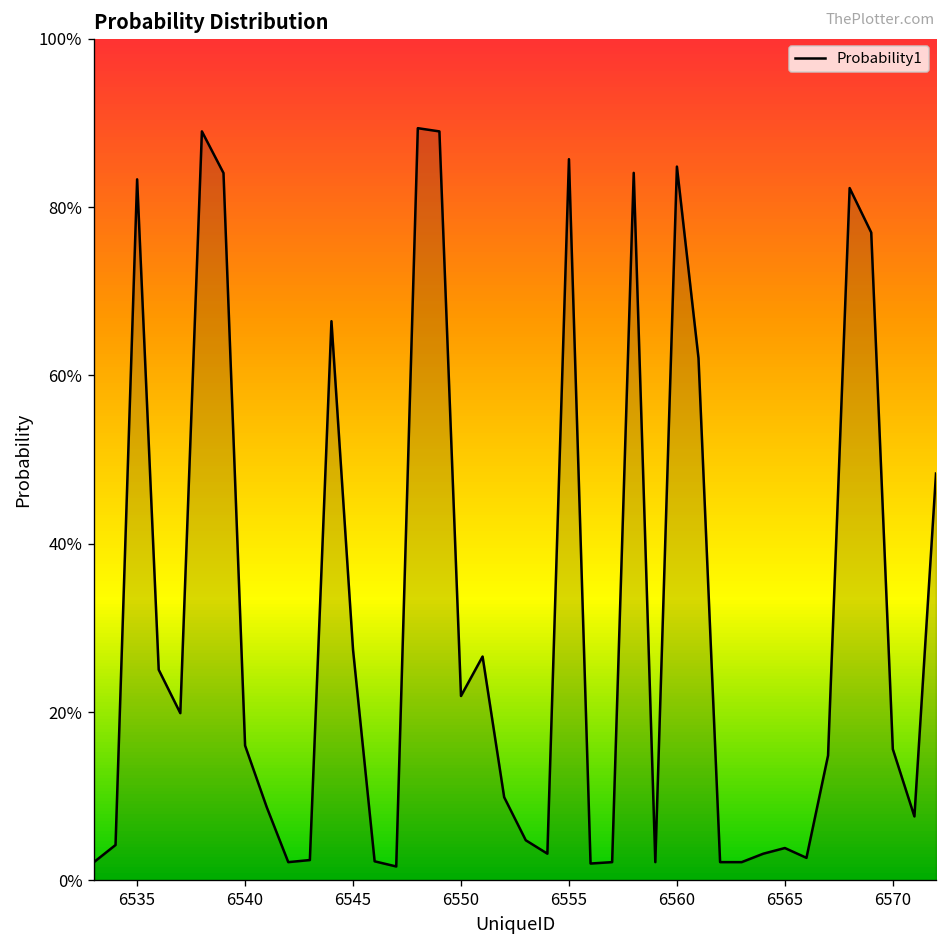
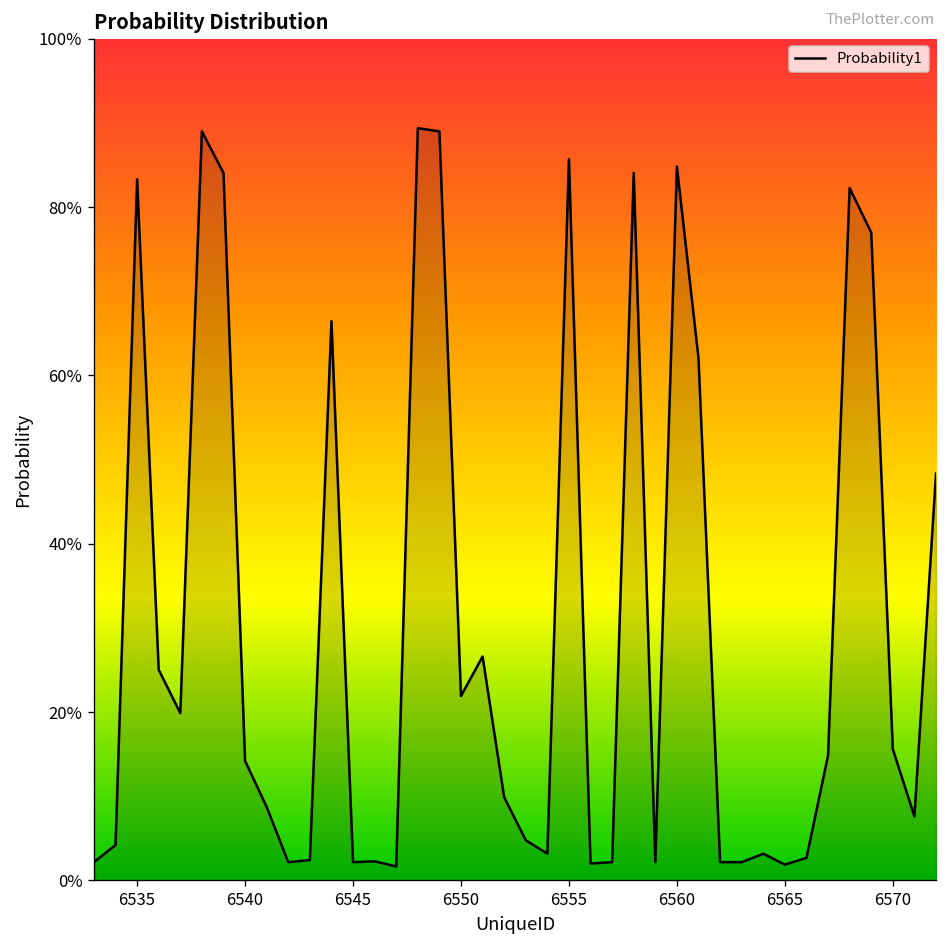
  {
    "6535": "83%",
-   "6540": "16%",
-   "6545": "27%",
+   "6540": "14%",
+   "6545": "2%",
    "6550": "22%",
    "6555": "86%",
    "6560": "85%",
-   "6565": "4%",
+   "6565": "2%",
    "6570": "16%"
  }
